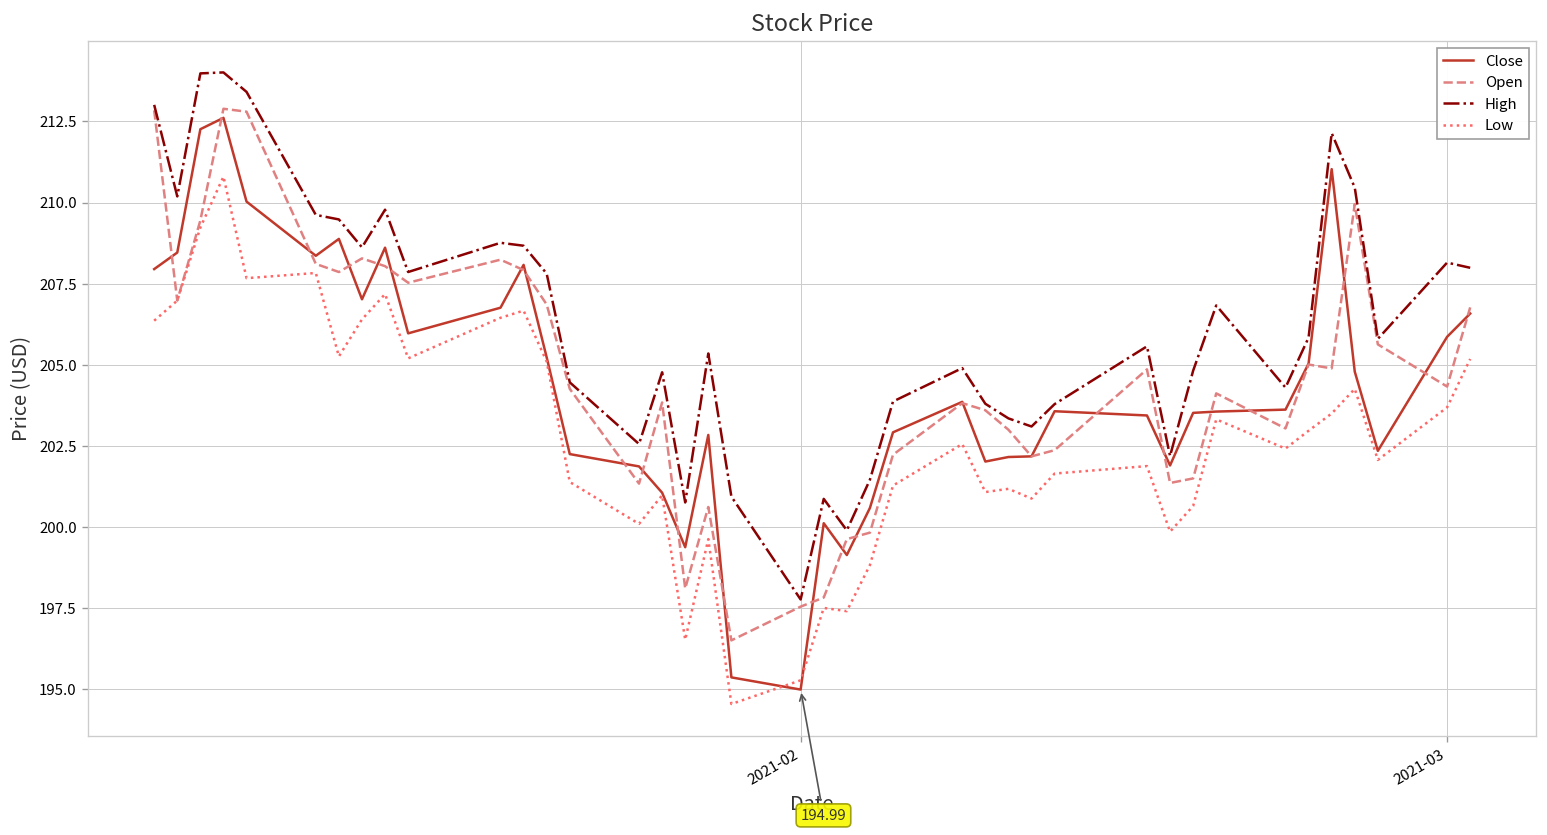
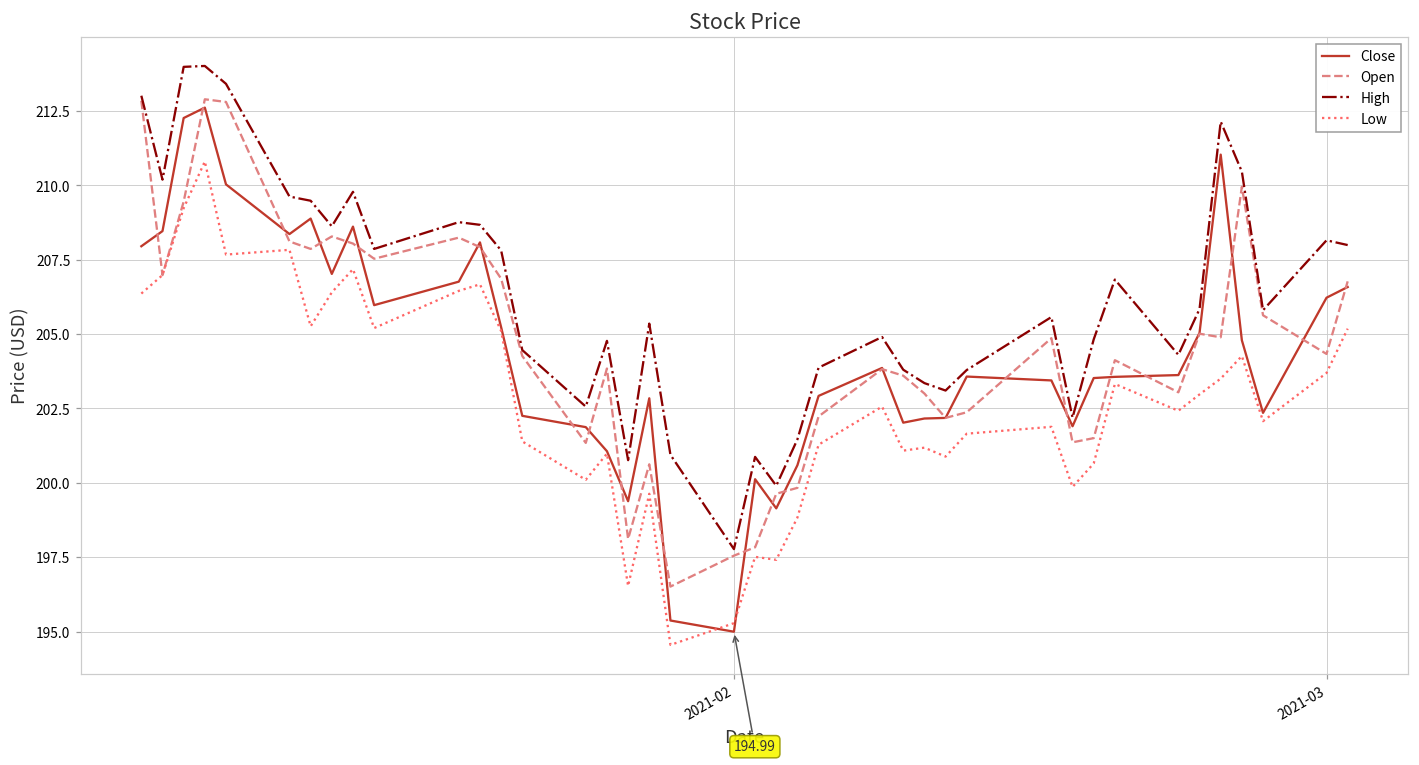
  {
    "Close": {
-     "2021-03": 205.9
+     "2021-03": 206.2
    },
    "High": {
      "2021-02": 197.8,
      "2021-03": 208.1
    }
  }
